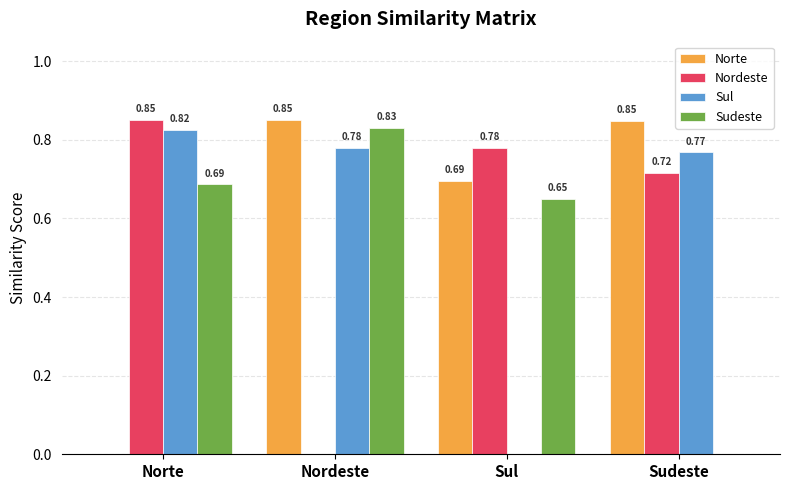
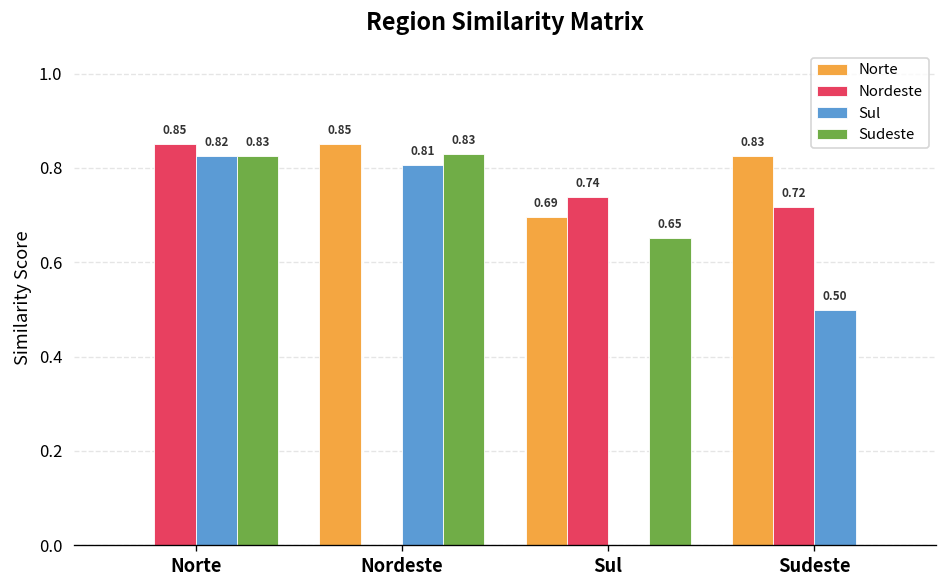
  {
    "Norte": {
      "Nordeste": 0.85,
      "Sul": 0.69,
-     "Sudeste": 0.85
+     "Sudeste": 0.83
    },
    "Nordeste": {
      "Norte": 0.85,
-     "Sul": 0.78,
+     "Sul": 0.74,
      "Sudeste": 0.72
    },
    "Sul": {
      "Norte": 0.82,
-     "Nordeste": 0.78,
-     "Sudeste": 0.77
+     "Nordeste": 0.81,
+     "Sudeste": 0.50
    },
    "Sudeste": {
-     "Norte": 0.69,
+     "Norte": 0.83,
      "Nordeste": 0.83,
      "Sul": 0.65
    }
  }
